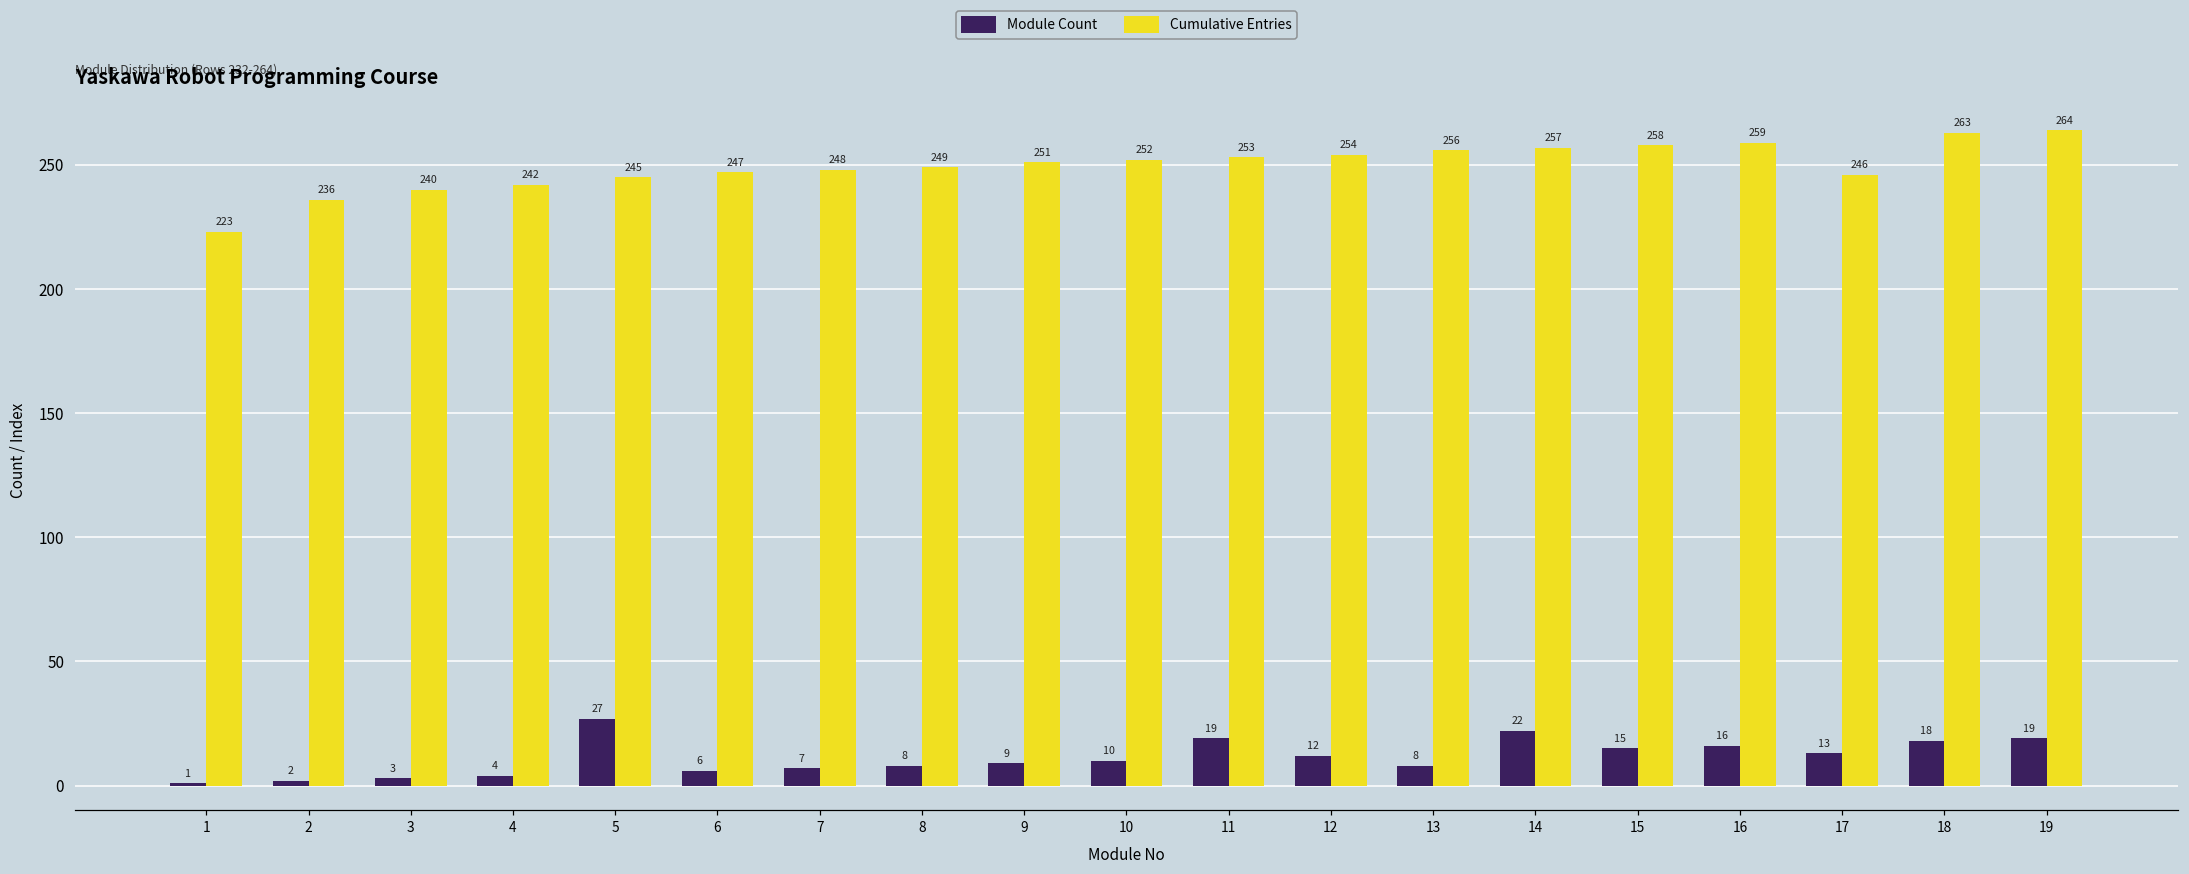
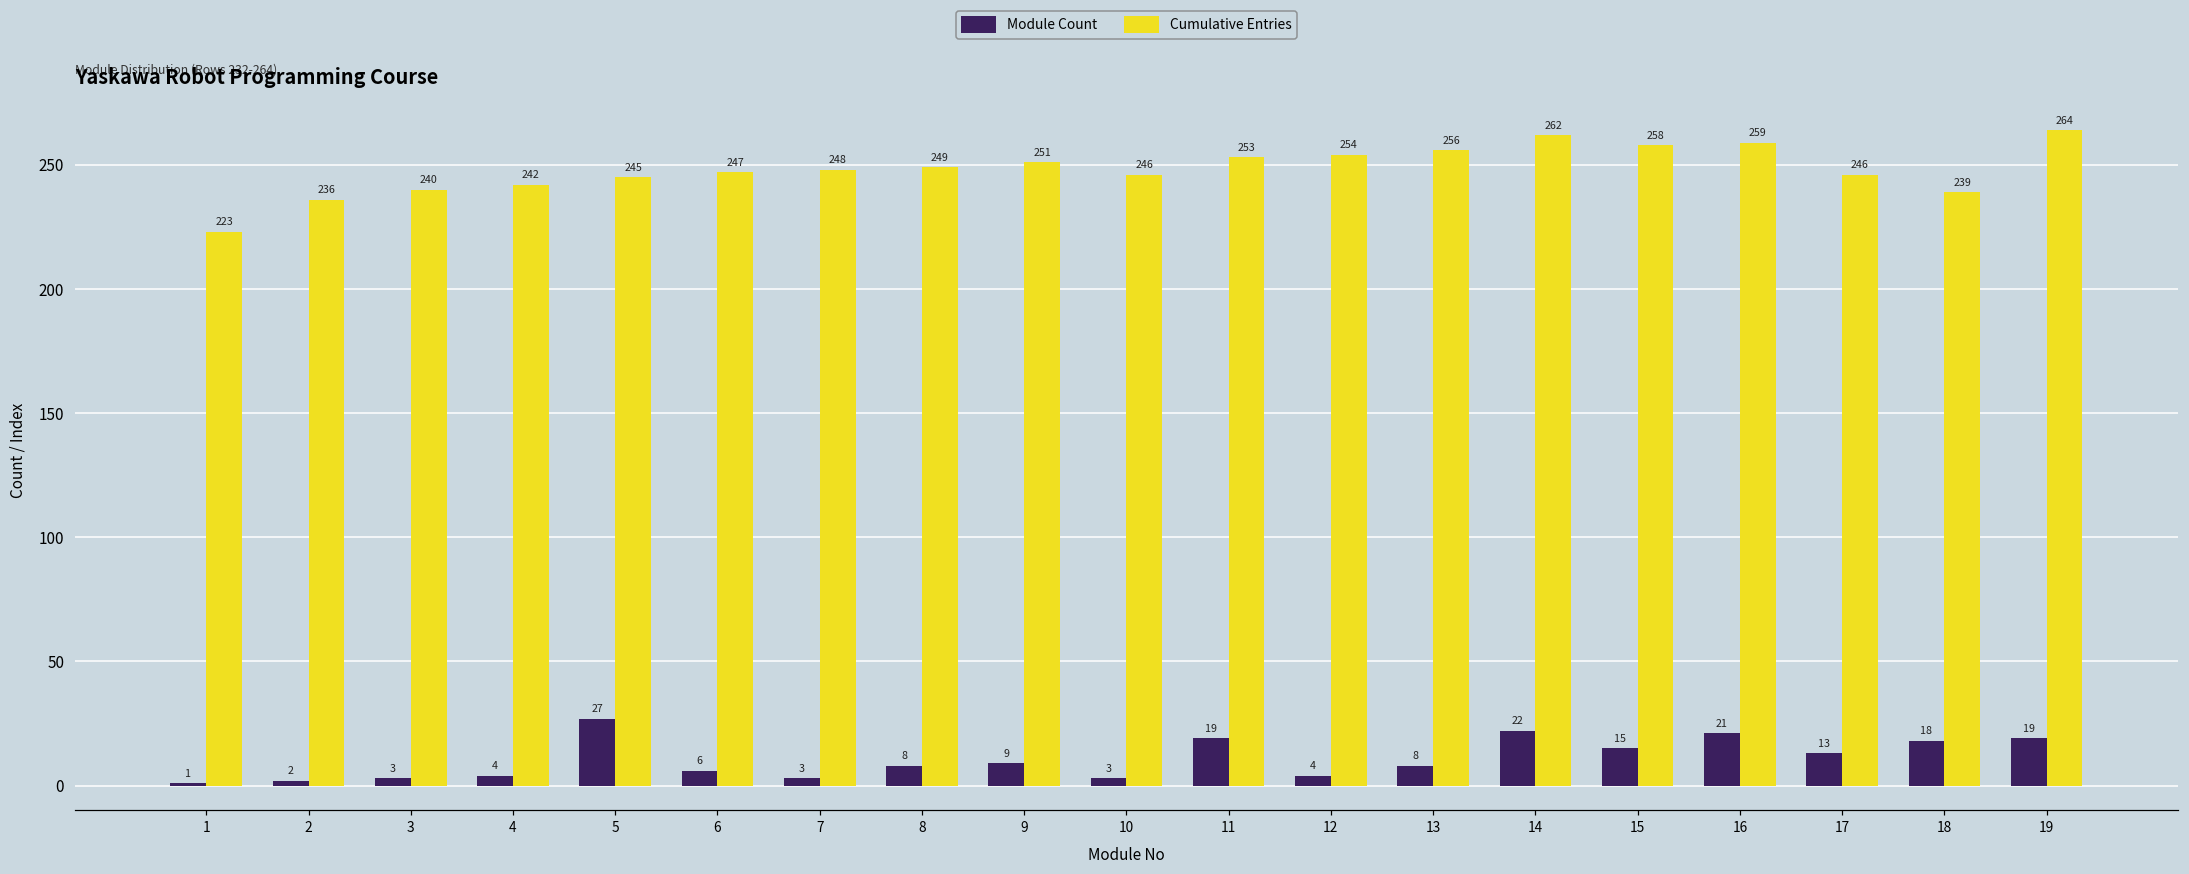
  {
    "Module Count": {
      "1": 1,
      "2": 2,
      "3": 3,
      "4": 4,
      "5": 27,
      "6": 6,
-     "7": 7,
+     "7": 3,
      "8": 8,
      "9": 9,
-     "10": 10,
+     "10": 3,
      "11": 19,
-     "12": 12,
+     "12": 4,
      "13": 8,
      "14": 22,
      "15": 15,
-     "16": 16,
+     "16": 21,
      "17": 13,
      "18": 18,
      "19": 19
    },
    "Cumulative Entries": {
      "1": 223,
      "2": 236,
      "3": 240,
      "4": 242,
      "5": 245,
      "6": 247,
      "7": 248,
      "8": 249,
      "9": 251,
-     "10": 252,
+     "10": 246,
      "11": 253,
      "12": 254,
      "13": 256,
-     "14": 257,
+     "14": 262,
      "15": 258,
      "16": 259,
      "17": 246,
-     "18": 263,
+     "18": 239,
      "19": 264
    }
  }
